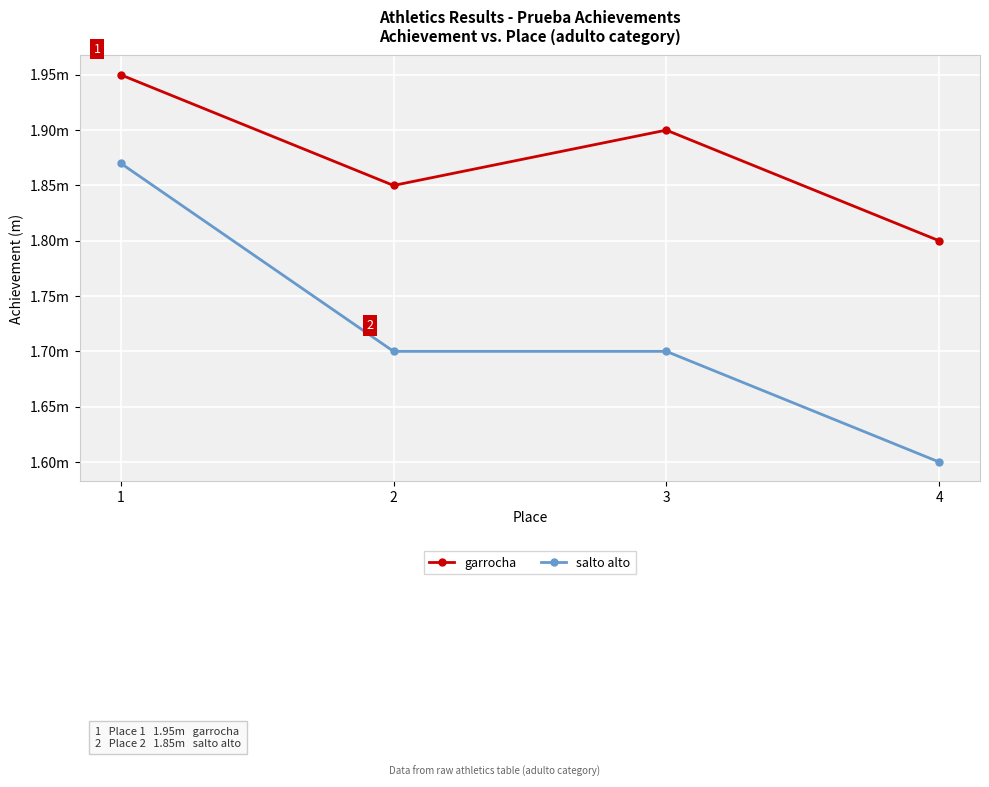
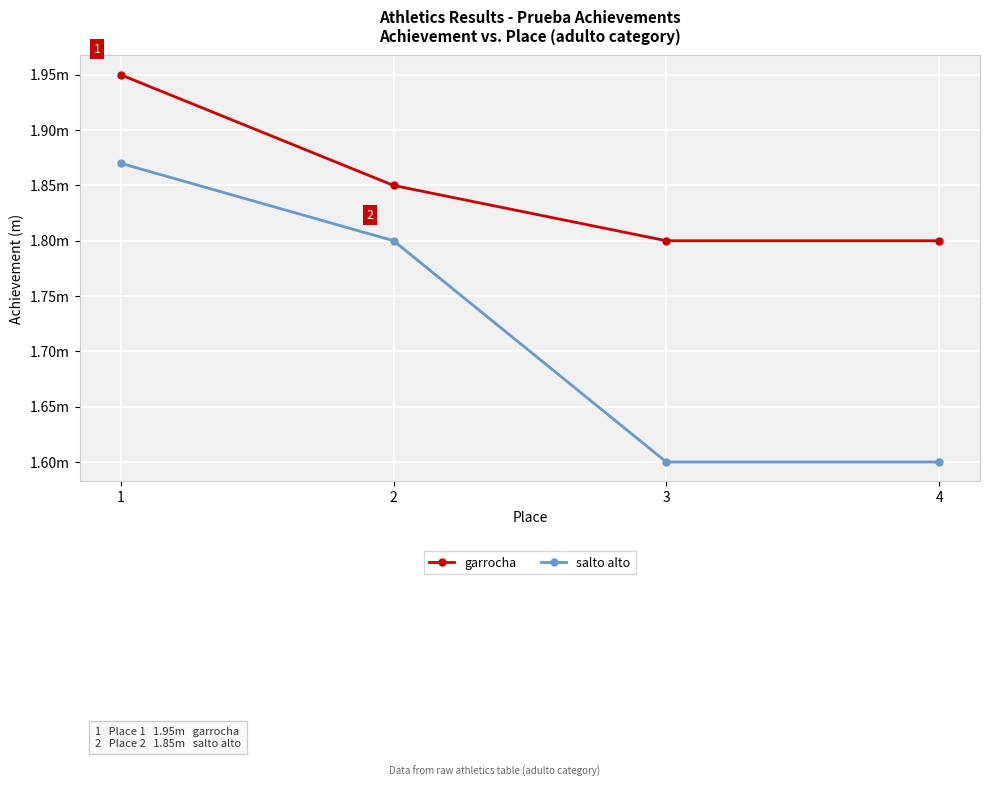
  {
    "garrocha": {
      "1": "1.950m",
-     "3": "1.9m",
+     "3": "1.8m",
      "4": "1.8m"
    },
    "salto alto": {
      "1": "1.870m",
-     "2": "1.7m",
-     "3": "1.7m",
+     "2": "1.8m",
+     "3": "1.6m",
      "4": "1.6m"
    }
  }
